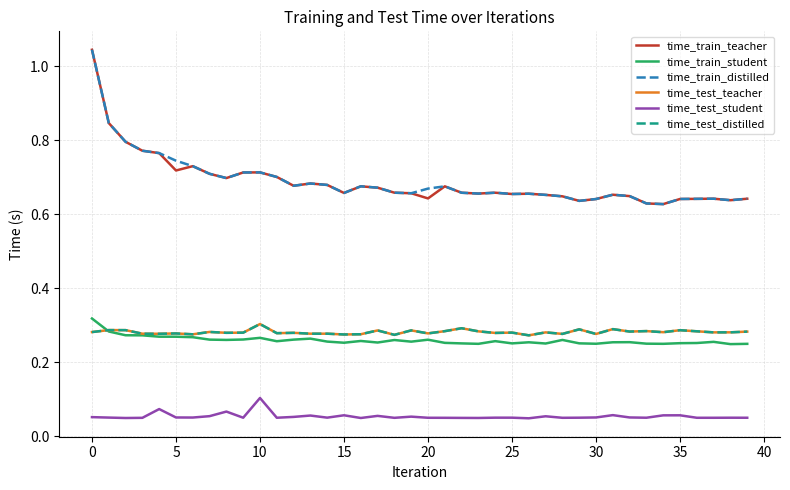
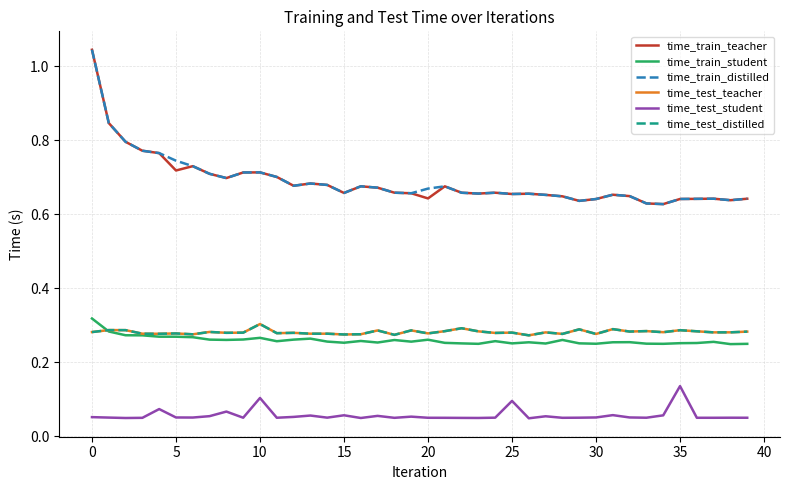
  {
    "time_train_teacher": {
      "5": 0.72,
      "20": 0.64
    },
    "time_train_distilled": {
      "5": 0.75,
      "20": 0.67
    },
    "time_test_student": {
      "0": 0.05,
      "5": 0.05,
      "10": 0.10,
      "15": 0.06,
      "20": 0.05,
-     "25": 0.05,
+     "25": 0.10,
      "30": 0.05,
-     "35": 0.06
+     "35": 0.14
    }
  }
